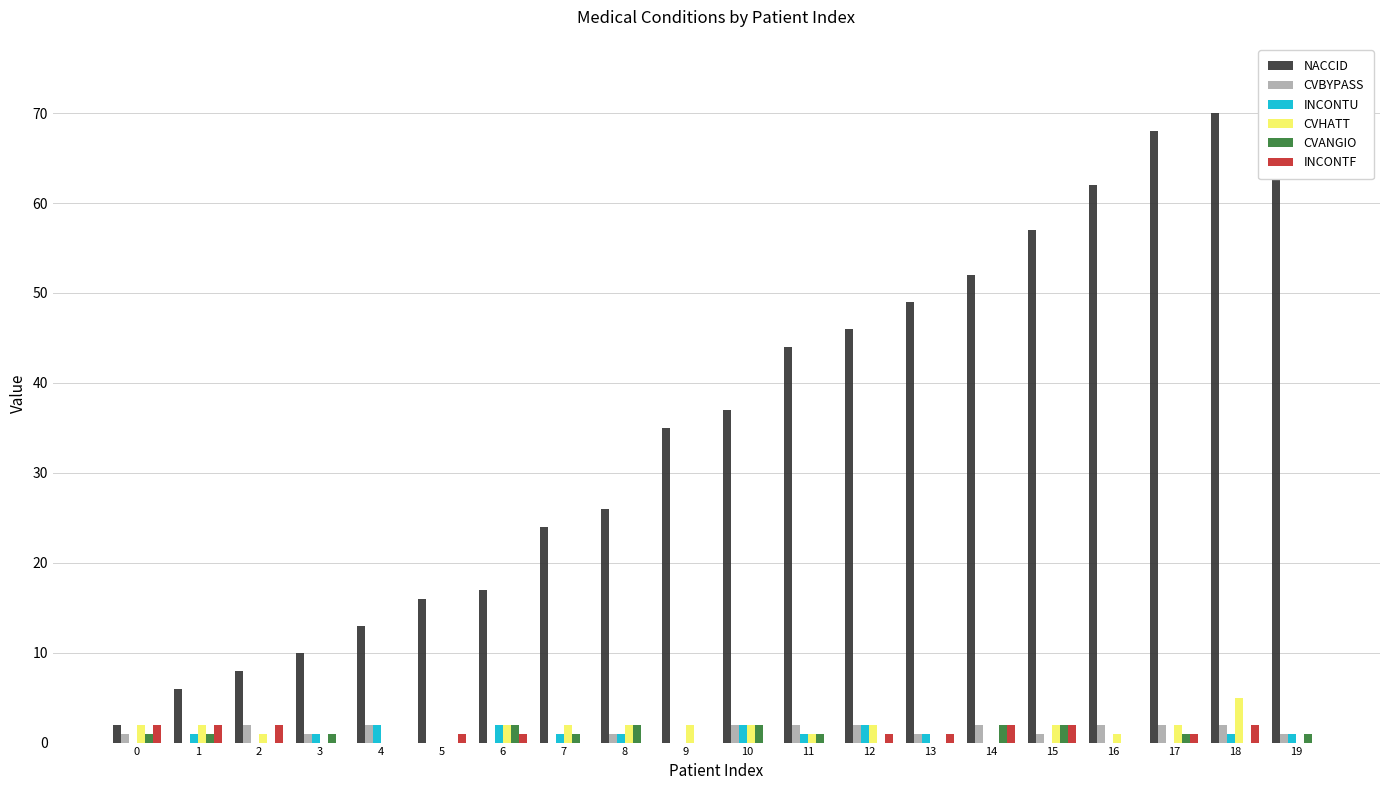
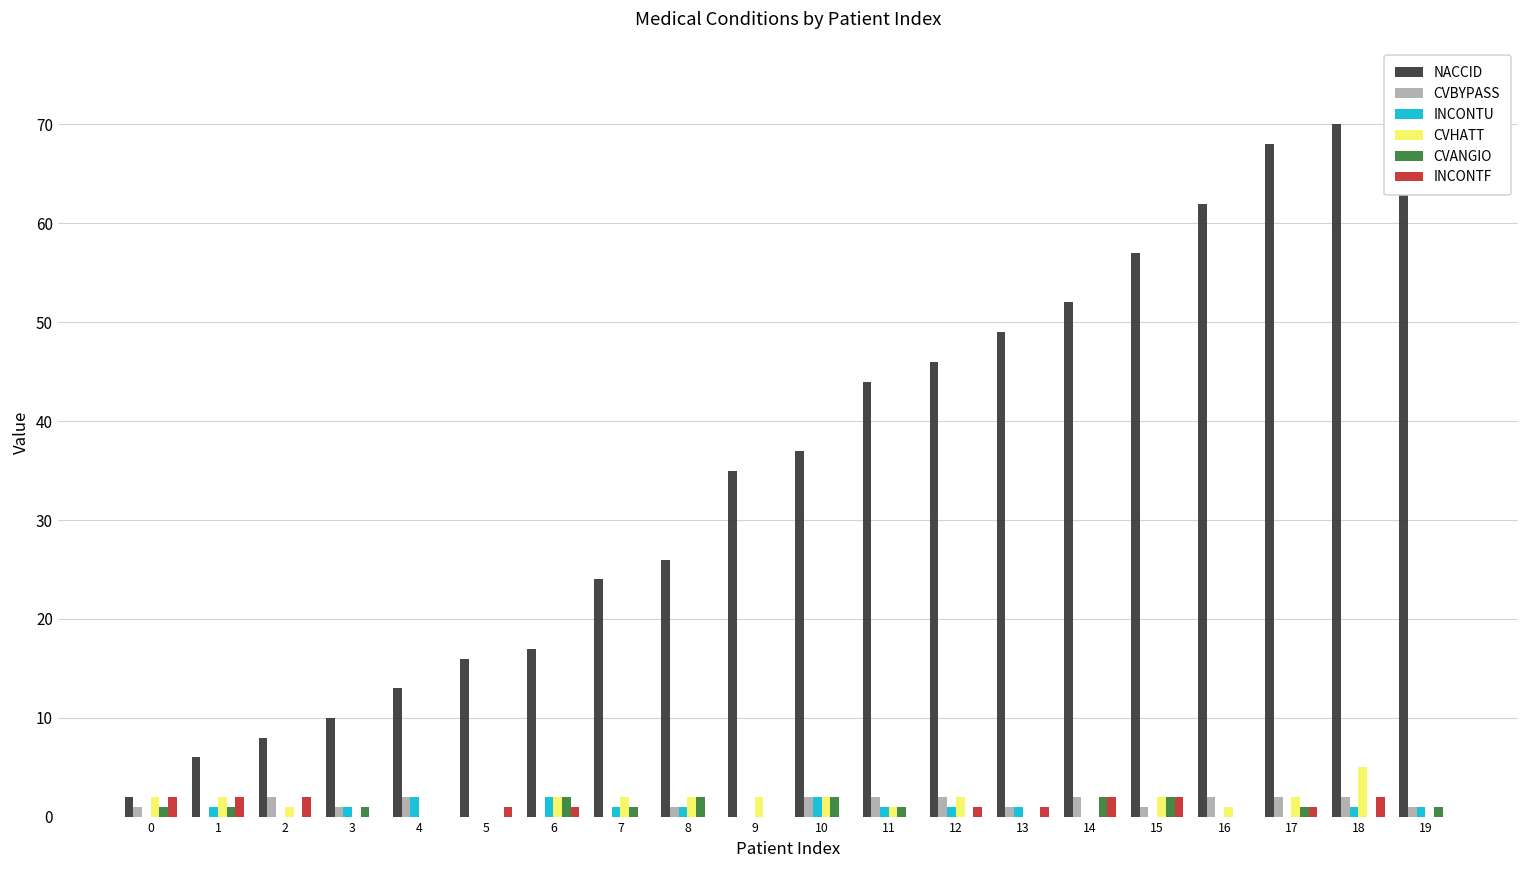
  {
    "NACCID": {
      "0": 2,
      "1": 6,
      "2": 8,
      "3": 10,
      "4": 13,
      "5": 16,
      "6": 17,
      "7": 24,
      "8": 26,
      "9": 35,
      "10": 37,
      "11": 44,
      "12": 46,
      "13": 49,
      "14": 52,
      "15": 57,
      "16": 62,
      "17": 68,
      "18": 70
    },
    "CVBYPASS": {
      "0": 1,
      "1": 0,
      "2": 2,
      "3": 1,
      "4": 2,
      "5": 0,
      "6": 0,
      "7": 0,
      "8": 1,
      "9": 0,
      "10": 2,
      "11": 2,
      "12": 2,
      "13": 1,
      "14": 2,
      "15": 1,
      "16": 2,
      "17": 2,
      "18": 2,
      "19": 1
    },
    "INCONTU": {
      "0": 0,
      "1": 1,
      "2": 0,
      "3": 1,
      "4": 2,
      "5": 0,
      "6": 2,
      "7": 1,
      "8": 1,
      "9": 0,
      "10": 2,
      "11": 1,
-     "12": 2,
+     "12": 1,
      "13": 1,
      "14": 0,
      "15": 0,
      "16": 0,
      "17": 0,
      "18": 1,
      "19": 1
    },
    "CVHATT": {
      "0": 2,
      "1": 2,
      "2": 1,
      "3": 0,
      "4": 0,
      "5": 0,
      "6": 2,
      "7": 2,
      "8": 2,
      "9": 2,
      "10": 2,
      "11": 1,
      "12": 2,
      "13": 0,
      "14": 0,
      "15": 2,
      "16": 1,
      "17": 2,
      "18": 5,
      "19": 0
    },
    "CVANGIO": {
      "0": 1,
      "1": 1,
      "2": 0,
      "3": 1,
      "4": 0,
      "5": 0,
      "6": 2,
      "7": 1,
      "8": 2,
      "9": 0,
      "10": 2,
      "11": 1,
      "12": 0,
      "13": 0,
      "14": 2,
      "15": 2,
      "16": 0,
      "17": 1,
      "18": 0,
      "19": 1
    },
    "INCONTF": {
      "0": 2,
      "1": 2,
      "2": 2,
      "3": 0,
      "4": 0,
      "5": 1,
      "6": 1,
      "7": 0,
      "8": 0,
      "9": 0,
      "10": 0,
      "11": 0,
      "12": 1,
      "13": 1,
      "14": 2,
      "15": 2,
      "16": 0,
      "17": 1,
      "18": 2,
      "19": 0
    }
  }
